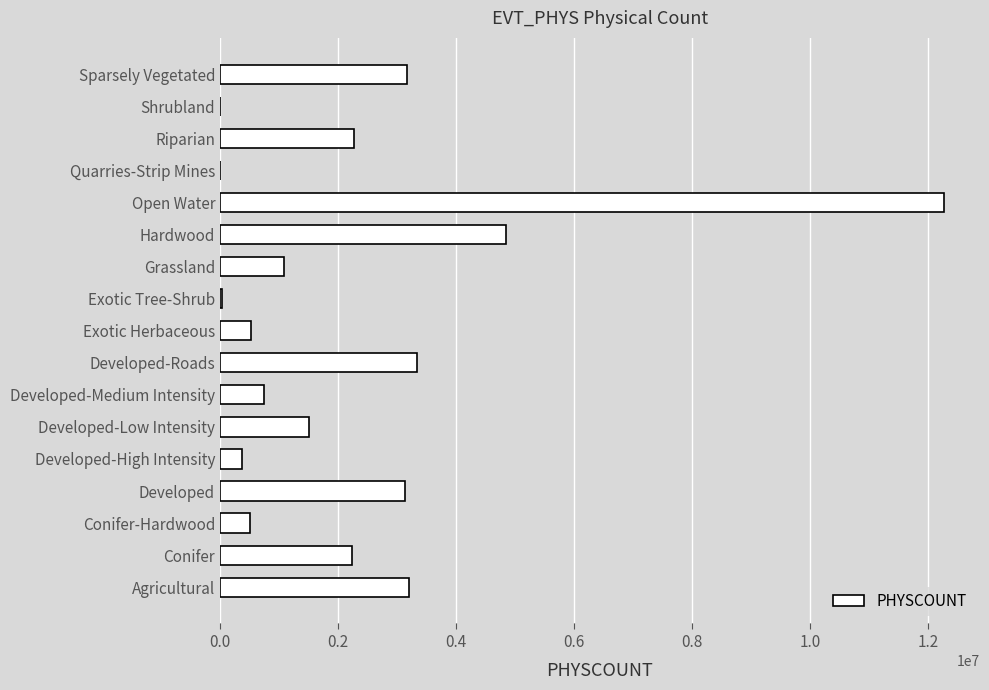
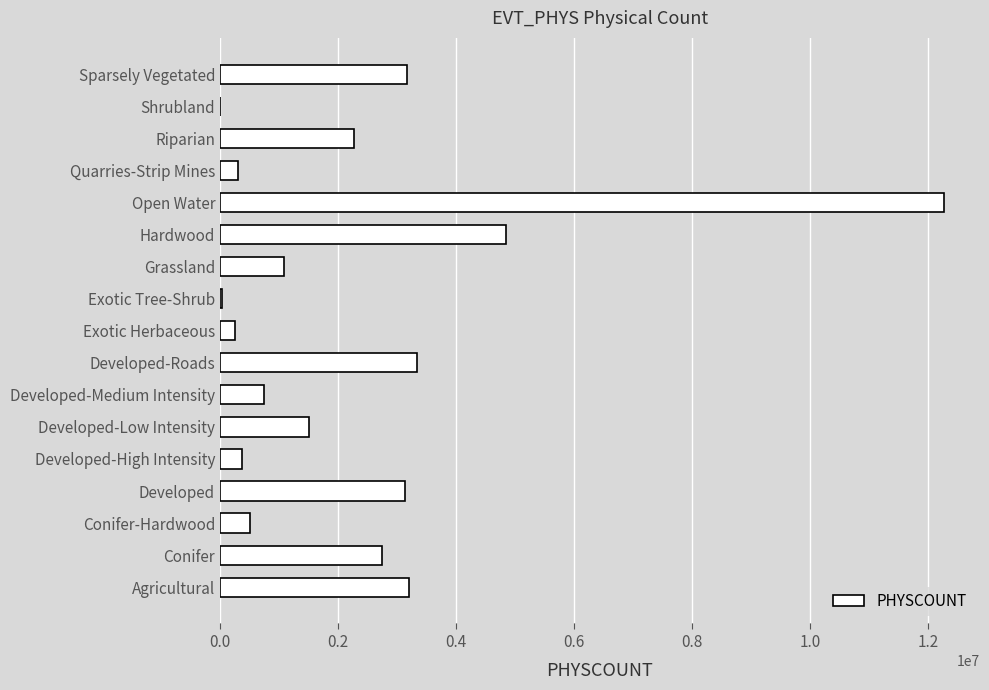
  {
    "Sparsely Vegetated": 3200000,
    "Riparian": 2300000,
-   "Quarries-Strip Mines": 0,
+   "Quarries-Strip Mines": 300000,
    "Open Water": 12300000,
    "Hardwood": 4800000,
    "Grassland": 1100000,
-   "Exotic Herbaceous": 500000,
+   "Exotic Herbaceous": 300000,
    "Developed-Roads": 3300000,
    "Developed-Medium Intensity": 700000,
    "Developed-Low Intensity": 1500000,
    "Developed-High Intensity": 400000,
    "Developed": 3100000,
    "Conifer-Hardwood": 500000,
-   "Conifer": 2200000,
+   "Conifer": 2700000,
    "Agricultural": 3200000
  }
